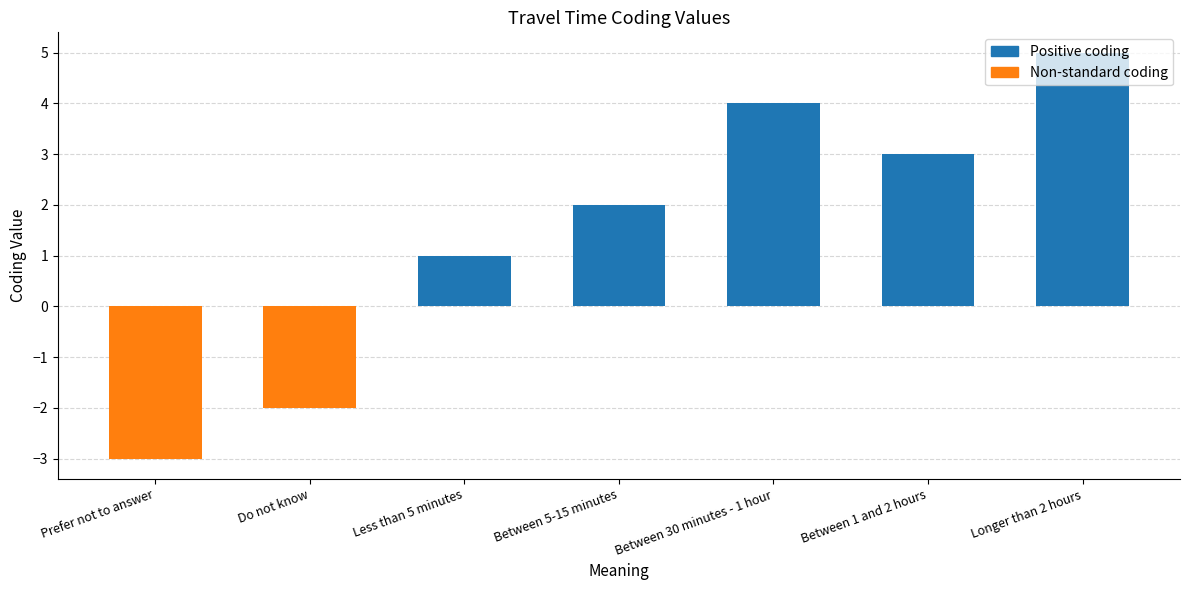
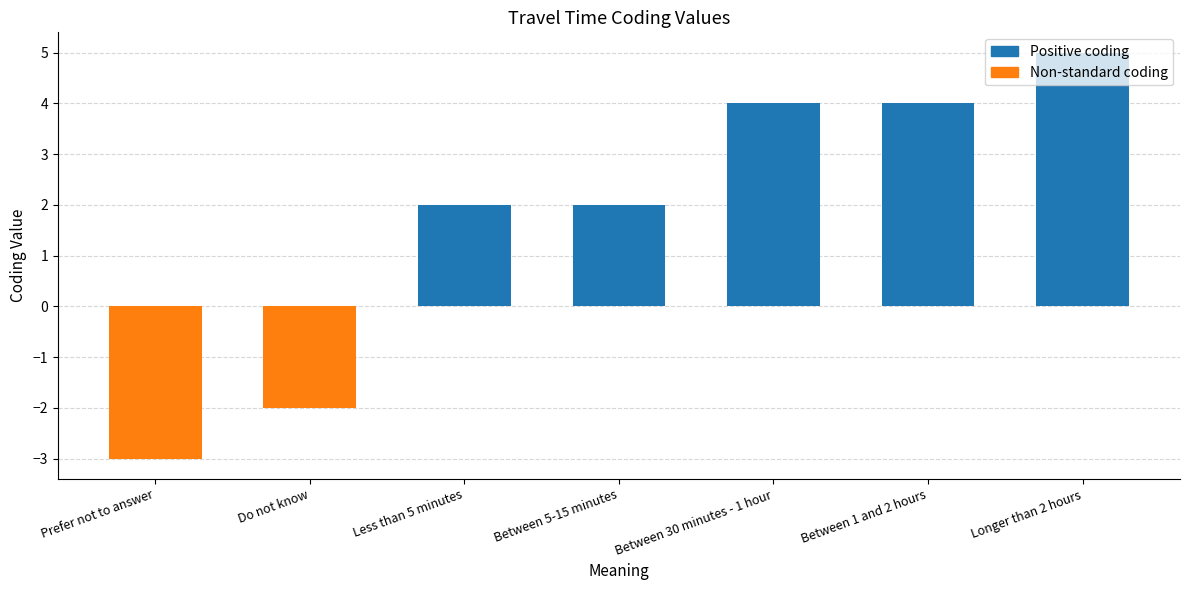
  {
    "Prefer not to answer": -3,
    "Do not know": -2,
-   "Less than 5 minutes": 1,
+   "Less than 5 minutes": 2,
    "Between 5-15 minutes": 2,
    "Between 30 minutes - 1 hour": 4,
-   "Between 1 and 2 hours": 3
+   "Between 1 and 2 hours": 4
  }
